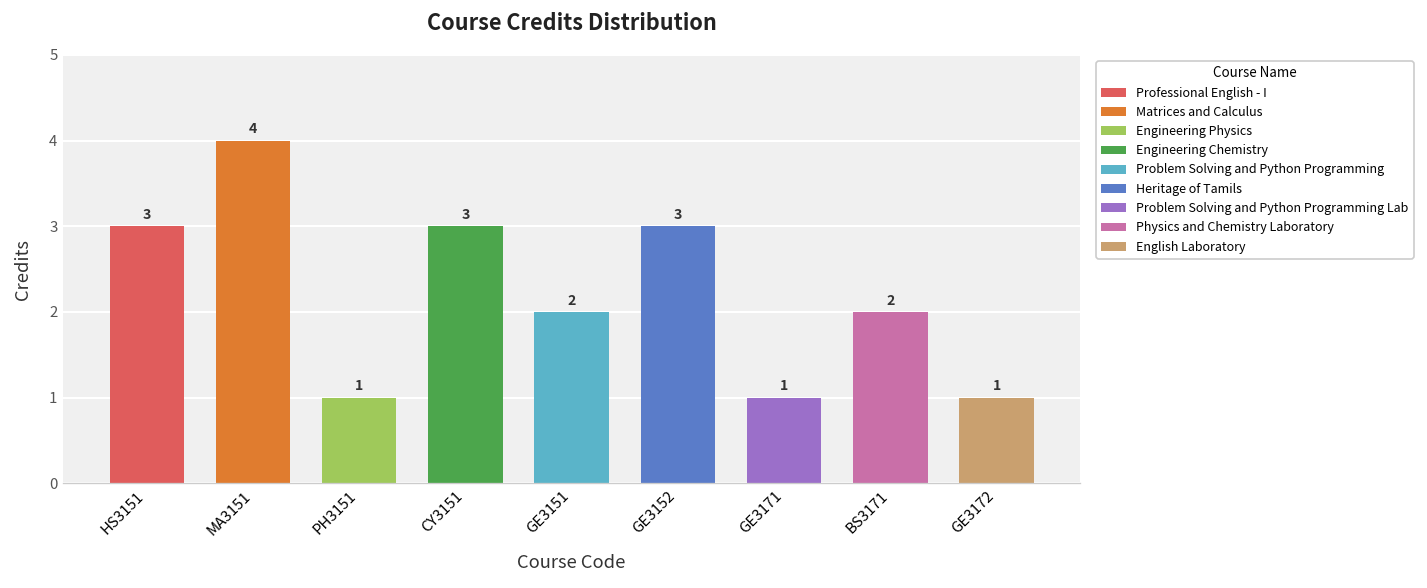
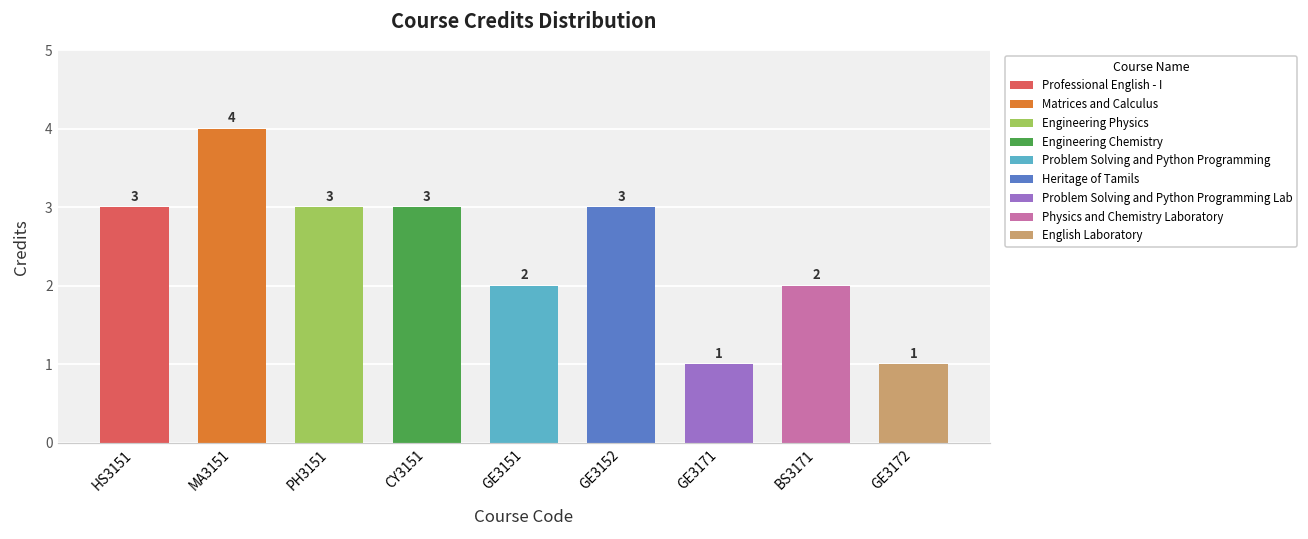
  {
    "HS3151": 3,
    "MA3151": 4,
-   "PH3151": 1,
+   "PH3151": 3,
    "CY3151": 3,
    "GE3151": 2,
    "GE3152": 3,
    "GE3171": 1,
    "BS3171": 2,
    "GE3172": 1
  }
